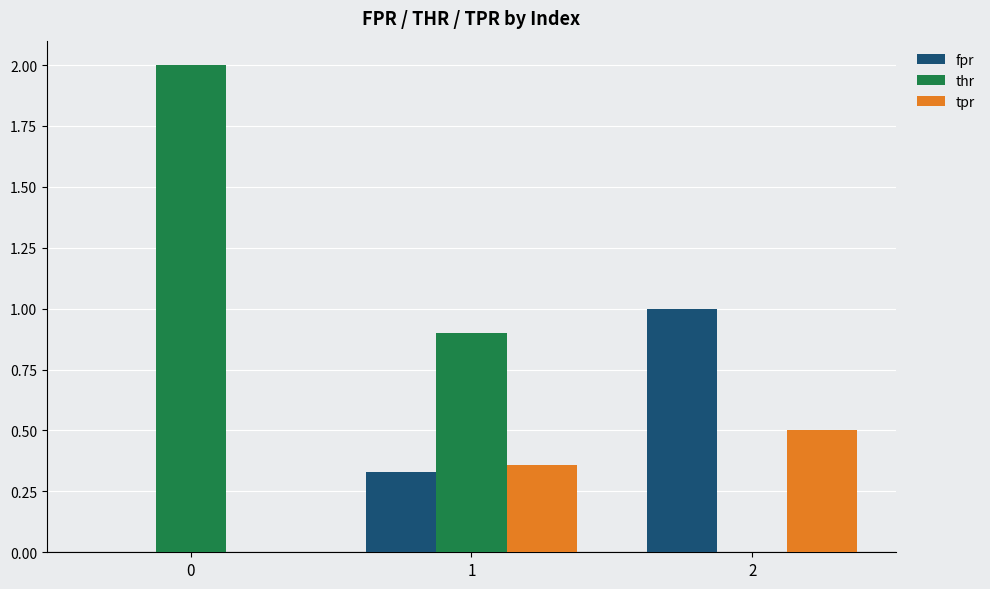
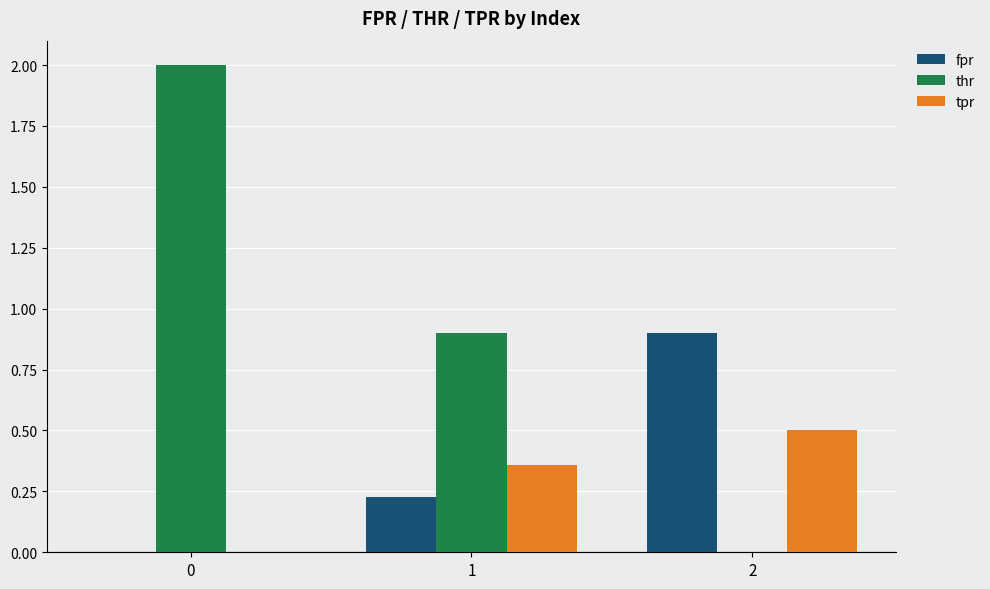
  {
    "fpr": {
      "0": 0.00,
-     "1": 0.33,
-     "2": 1.0
+     "1": 0.23,
+     "2": 0.9
    },
    "thr": {
      "0": 2.00,
      "1": 0.90,
      "2": 0.00
    },
    "tpr": {
      "0": 0.00,
      "1": 0.36,
      "2": 0.50
    }
  }
